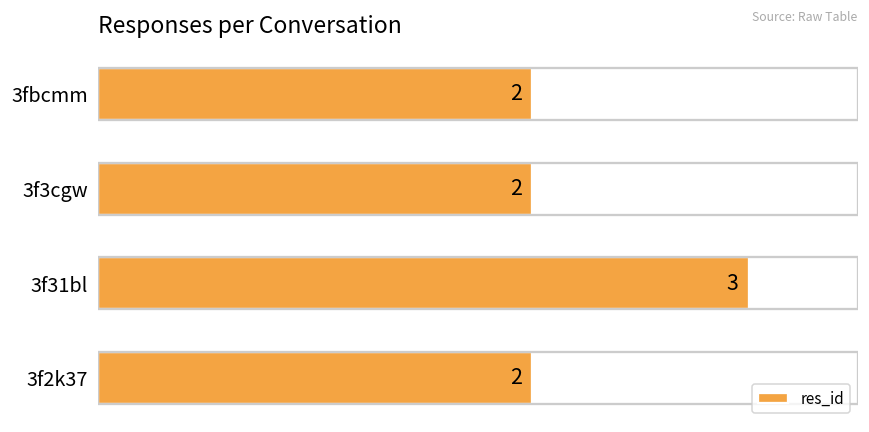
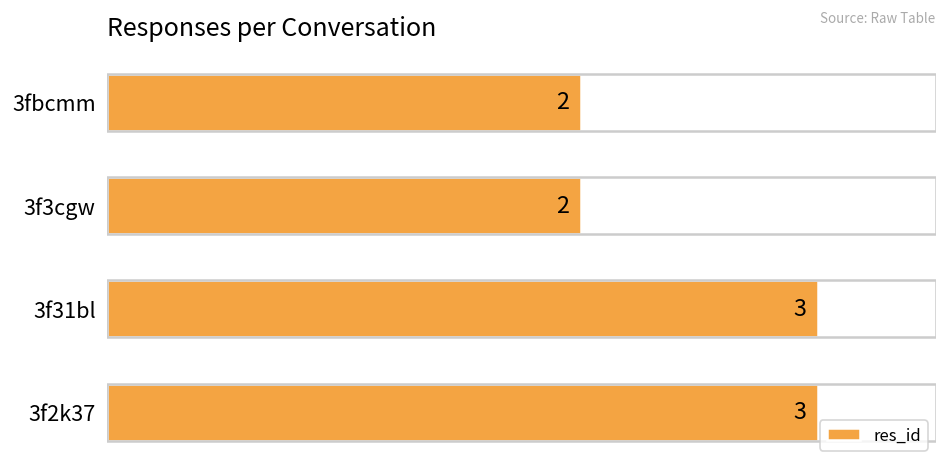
  {
    "3fbcmm": 2,
    "3f3cgw": 2,
    "3f31bl": 3,
-   "3f2k37": 2
+   "3f2k37": 3
  }
